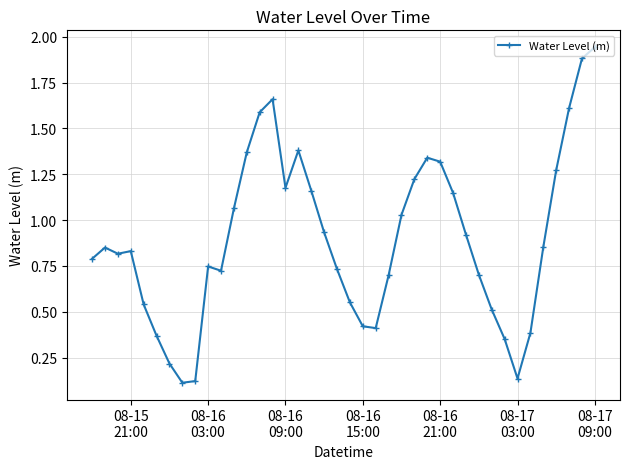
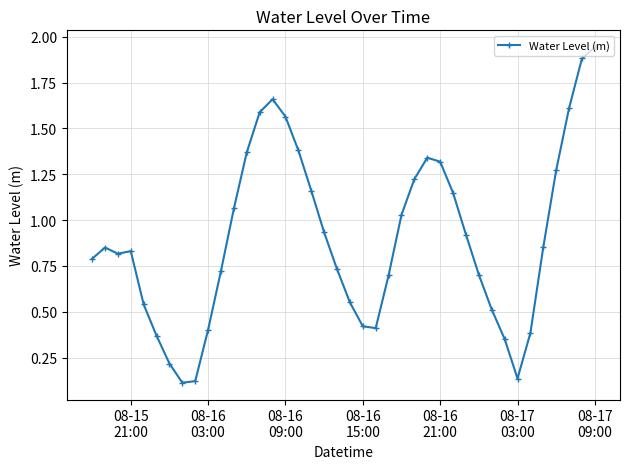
  {
    "08-15 21:00": 0.83,
-   "08-16 03:00": 0.75,
-   "08-16 09:00": 1.18,
+   "08-16 03:00": 0.40,
+   "08-16 09:00": 1.56,
    "08-16 15:00": 0.42,
    "08-16 21:00": 1.32,
    "08-17 03:00": 0.14
  }
